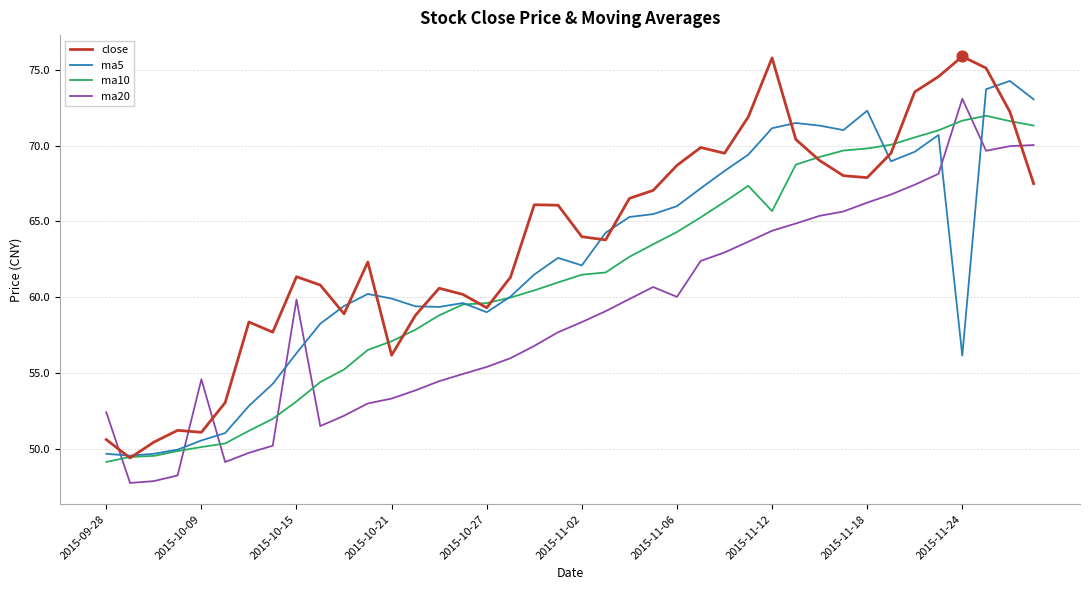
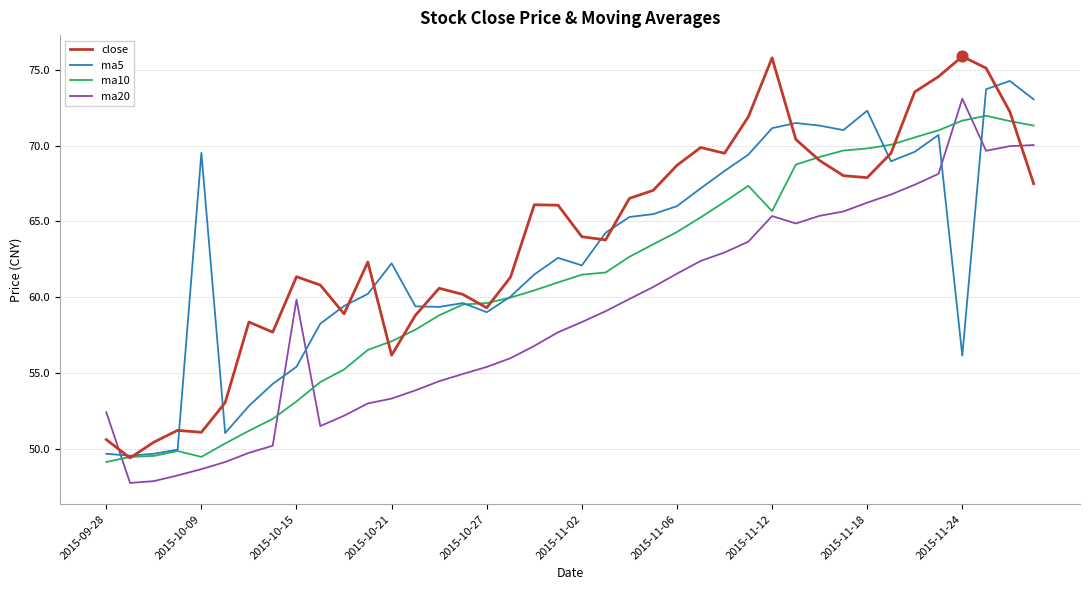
  {
    "ma5": {
      "2015-09-28": 49.7,
-     "2015-10-09": 50.5,
-     "2015-10-15": 56.3,
-     "2015-10-21": 59.9,
+     "2015-10-09": 69.5,
+     "2015-10-15": 55.4,
+     "2015-10-21": 62.2,
      "2015-10-27": 59.0,
      "2015-11-02": 62.1,
      "2015-11-06": 66.0,
      "2015-11-12": 71.2,
      "2015-11-18": 72.3,
      "2015-11-24": 56.1
    },
    "ma10": {
      "2015-09-28": 49.1,
-     "2015-10-09": 50.1,
+     "2015-10-09": 49.5,
      "2015-10-15": 53.1,
      "2015-10-21": 57.1,
      "2015-10-27": 59.6,
      "2015-11-02": 61.5,
      "2015-11-06": 64.3,
      "2015-11-12": 65.7,
      "2015-11-18": 69.8,
      "2015-11-24": 71.7
    },
    "ma20": {
      "2015-09-28": 52.4,
-     "2015-10-09": 54.6,
+     "2015-10-09": 48.6,
      "2015-10-15": 59.8,
      "2015-10-21": 53.3,
      "2015-10-27": 55.4,
      "2015-11-02": 58.4,
-     "2015-11-06": 60.0,
-     "2015-11-12": 64.4,
+     "2015-11-06": 61.6,
+     "2015-11-12": 65.4,
      "2015-11-18": 66.2,
      "2015-11-24": 73.1
    }
  }
